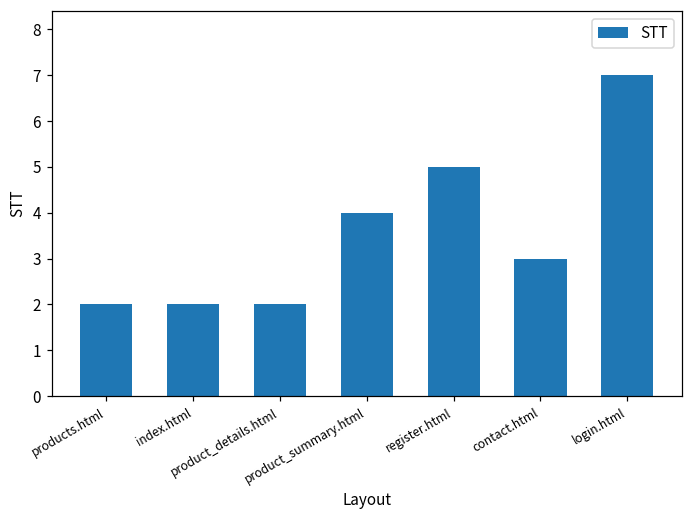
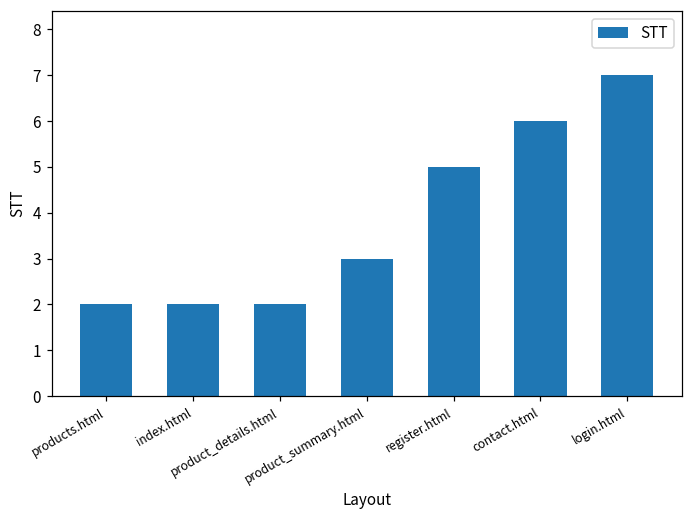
  {
    "products.html": 2,
    "index.html": 2,
    "product_details.html": 2,
-   "product_summary.html": 4,
+   "product_summary.html": 3,
    "register.html": 5,
-   "contact.html": 3,
+   "contact.html": 6,
    "login.html": 7
  }
